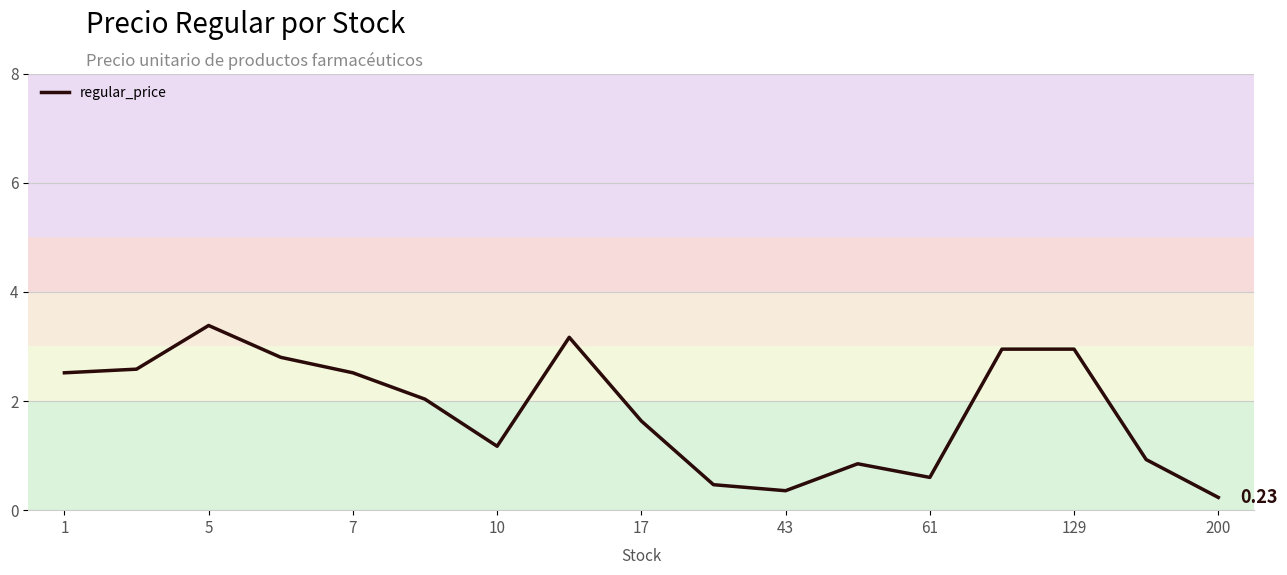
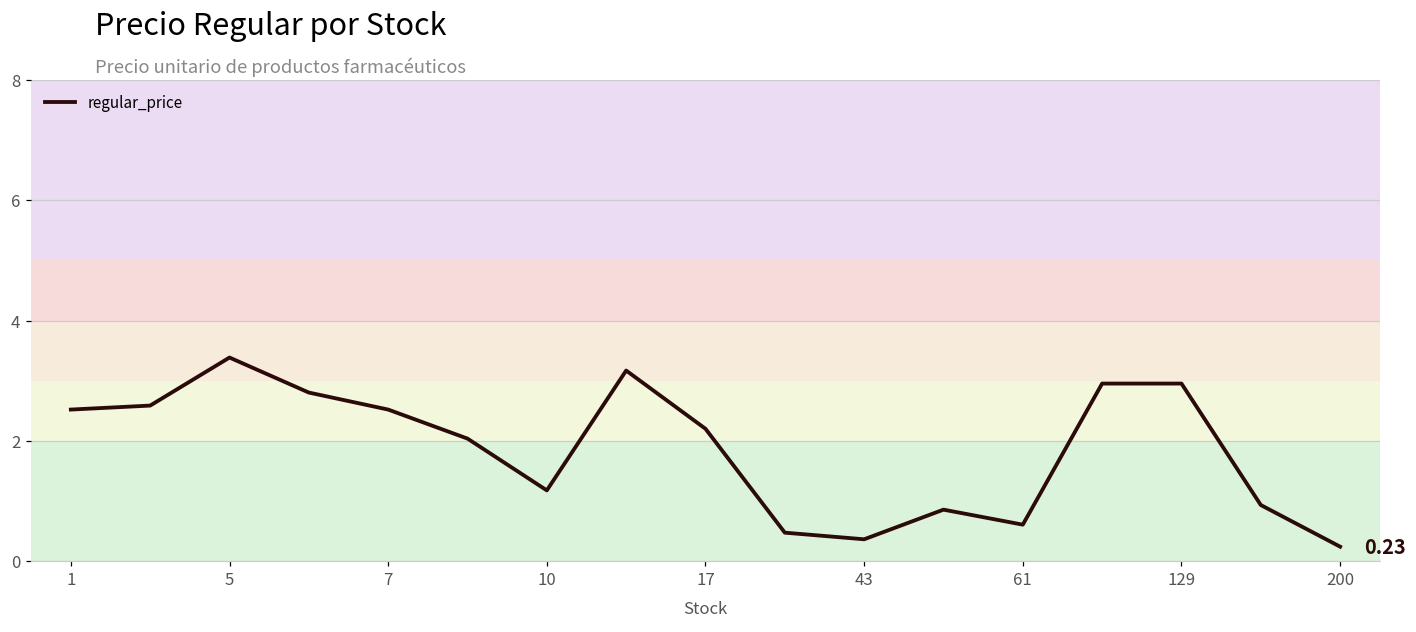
  {
    "10": 1.2,
-   "17": 1.6,
+   "17": 2.2,
    "43": 0.4,
    "61": 0.6,
    "129": 3.0
  }
